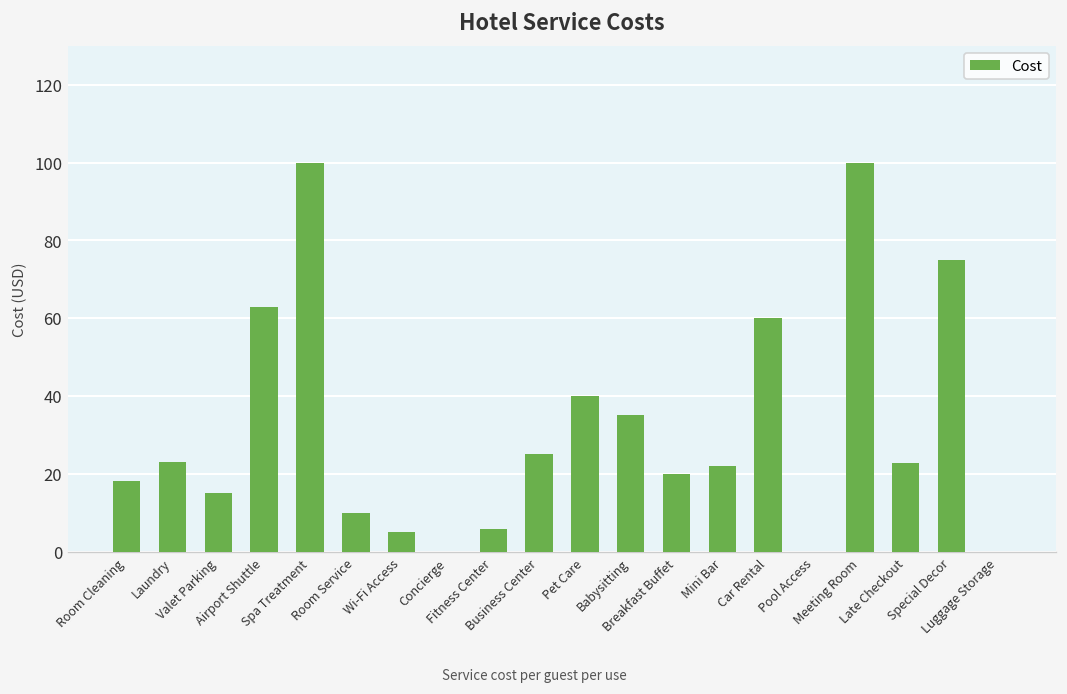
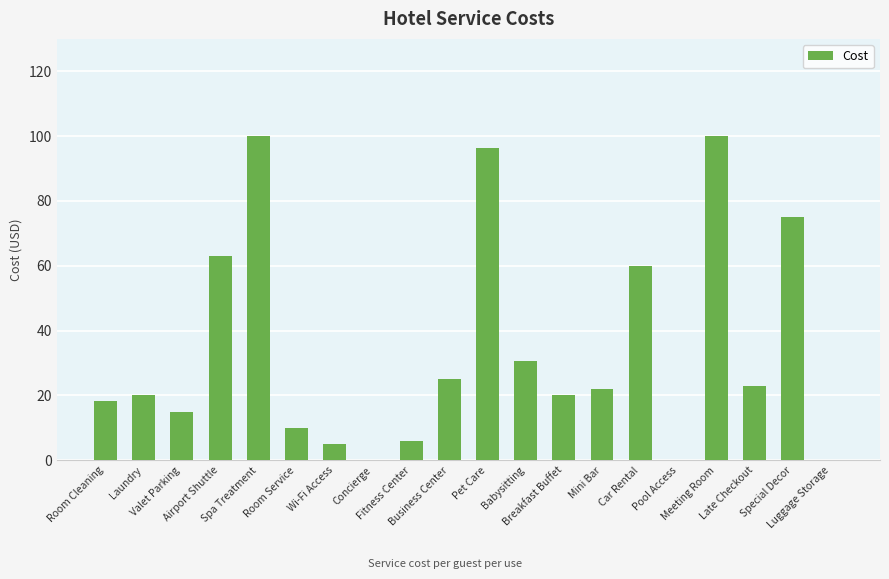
  {
    "Room Cleaning": 18,
-   "Laundry": 23,
+   "Laundry": 20,
    "Valet Parking": 15,
    "Airport Shuttle": 63,
    "Spa Treatment": 100,
    "Room Service": 10,
    "Wi-Fi Access": 5,
    "Concierge": 0,
    "Fitness Center": 6,
    "Business Center": 25,
-   "Pet Care": 40,
-   "Babysitting": 35,
+   "Pet Care": 96,
+   "Babysitting": 31,
    "Breakfast Buffet": 20,
    "Mini Bar": 22,
    "Car Rental": 60,
    "Pool Access": 0,
    "Meeting Room": 100,
    "Late Checkout": 23,
    "Special Decor": 75,
    "Luggage Storage": 0
  }
